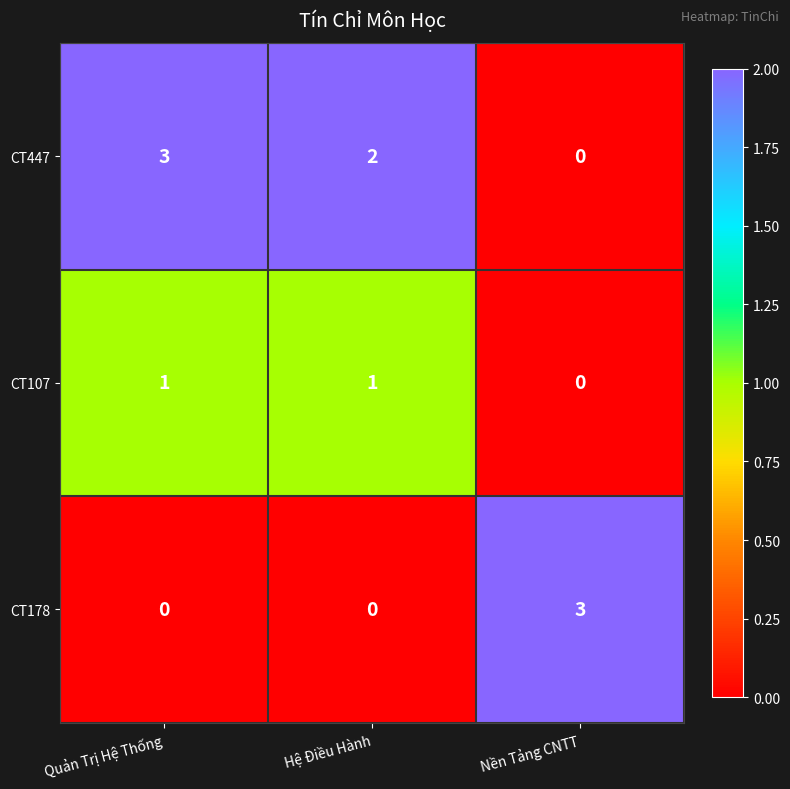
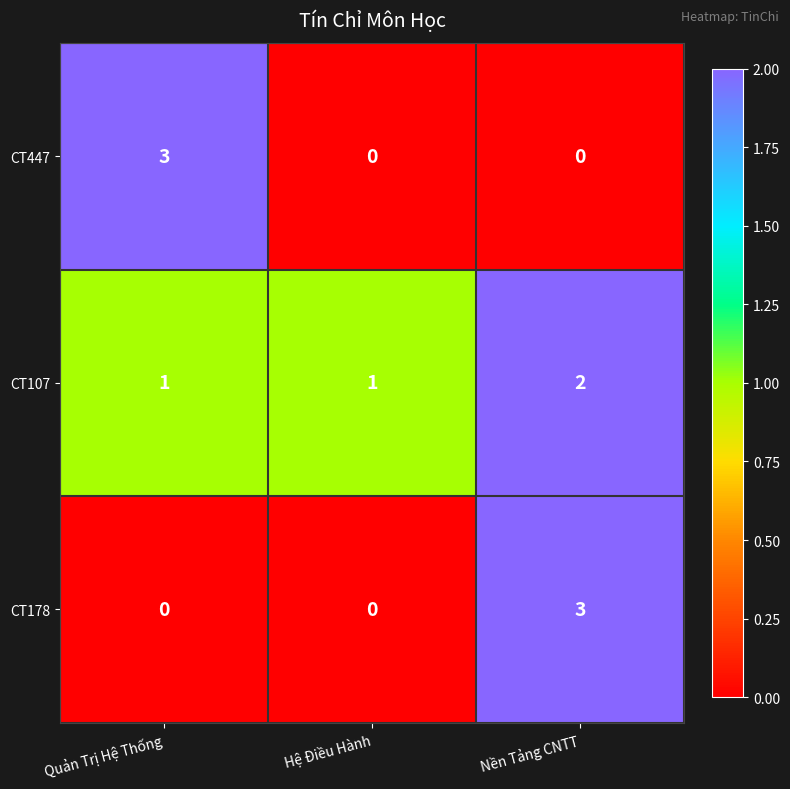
  {
    "CT447": {
      "Quản Trị Hệ Thống": 3,
-     "Hệ Điều Hành": 2,
+     "Hệ Điều Hành": 0,
      "Nền Tảng CNTT": 0
    },
    "CT107": {
      "Quản Trị Hệ Thống": 1,
      "Hệ Điều Hành": 1,
-     "Nền Tảng CNTT": 0
+     "Nền Tảng CNTT": 2
    },
    "CT178": {
      "Quản Trị Hệ Thống": 0,
      "Hệ Điều Hành": 0,
      "Nền Tảng CNTT": 3
    }
  }
